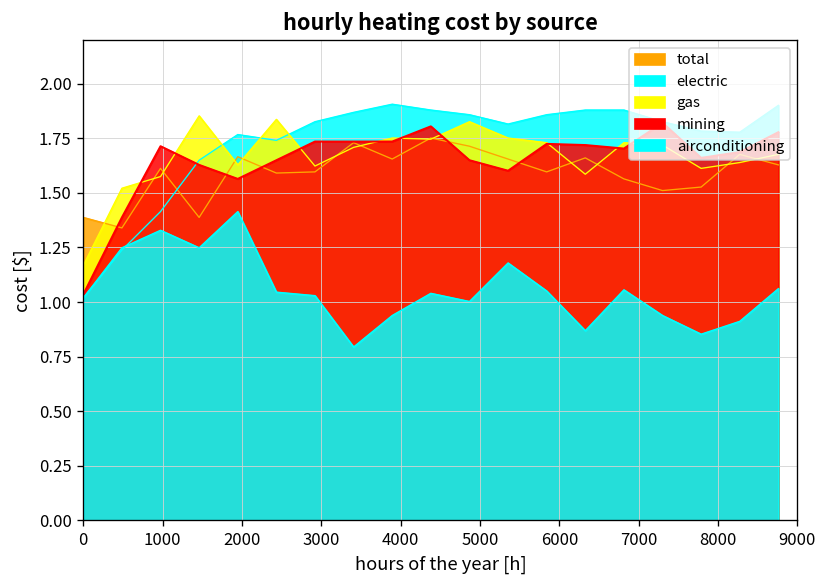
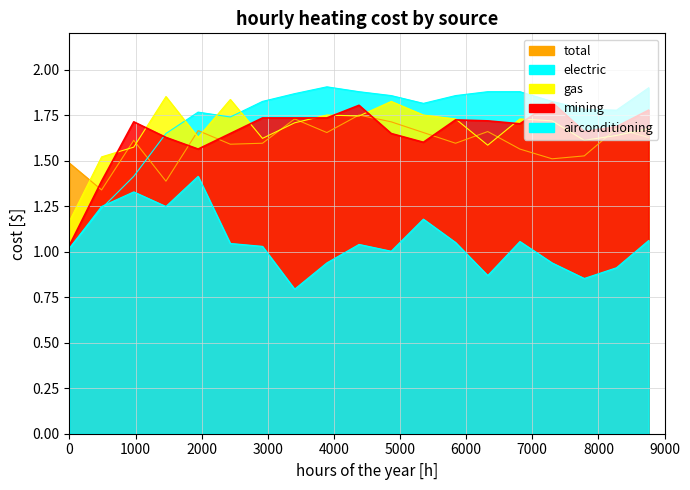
  {
    "total": {
-     "0": 1.39
+     "0": 1.49
    },
    "gas": {
      "0": 1.17
    },
    "mining": {
      "0": 1.03
    }
  }
